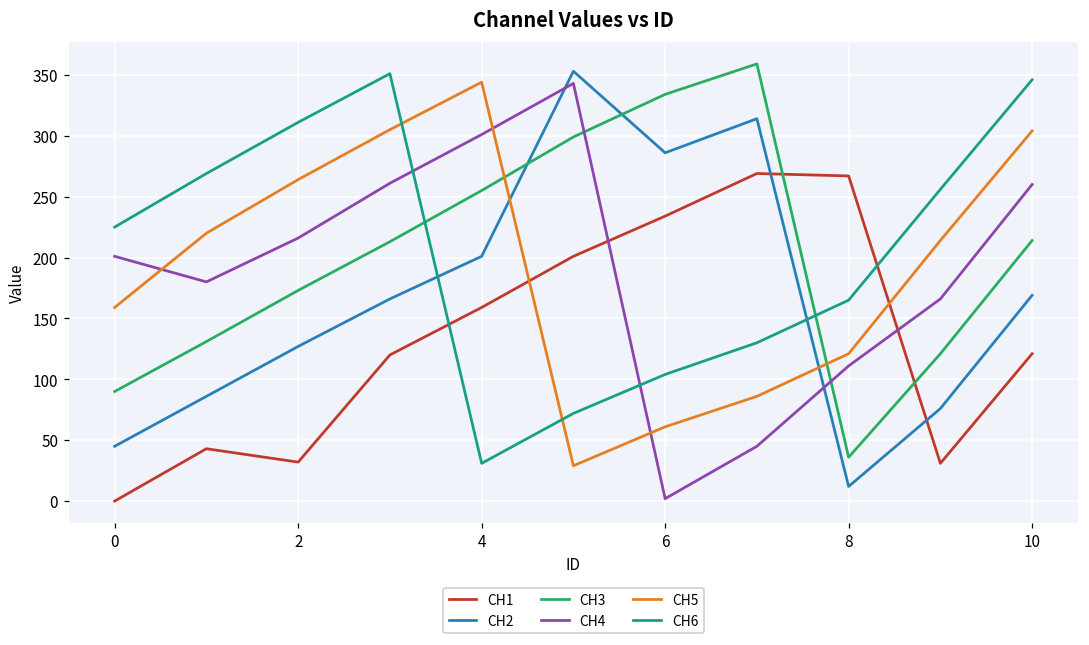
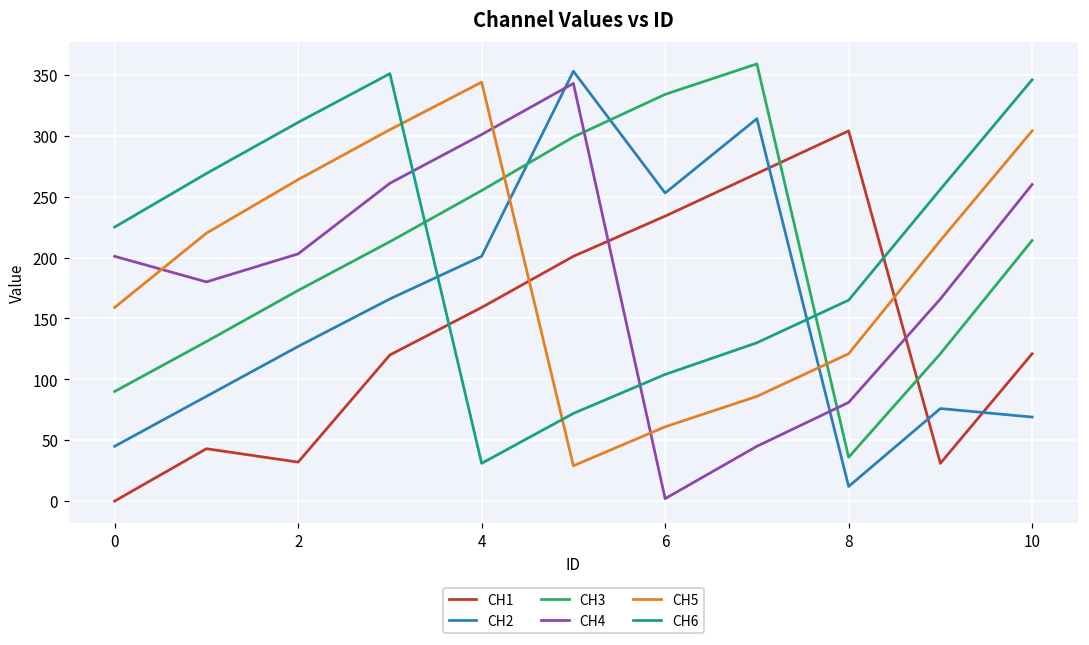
  {
    "CH1": {
      "0": 0,
      "2": 32,
      "4": 159,
      "6": 234,
-     "8": 267,
+     "8": 304,
      "10": 121
    },
    "CH2": {
      "0": 45,
      "2": 127,
      "4": 201,
-     "6": 286,
+     "6": 253,
      "8": 12,
-     "10": 169
+     "10": 69
    },
    "CH4": {
      "0": 201,
-     "2": 216,
+     "2": 203,
      "4": 301,
      "6": 2,
-     "8": 111,
+     "8": 81,
      "10": 260
    },
    "CH5": {
      "0": 159,
      "2": 264,
      "4": 344,
      "6": 61,
      "8": 121,
      "10": 304
    }
  }
